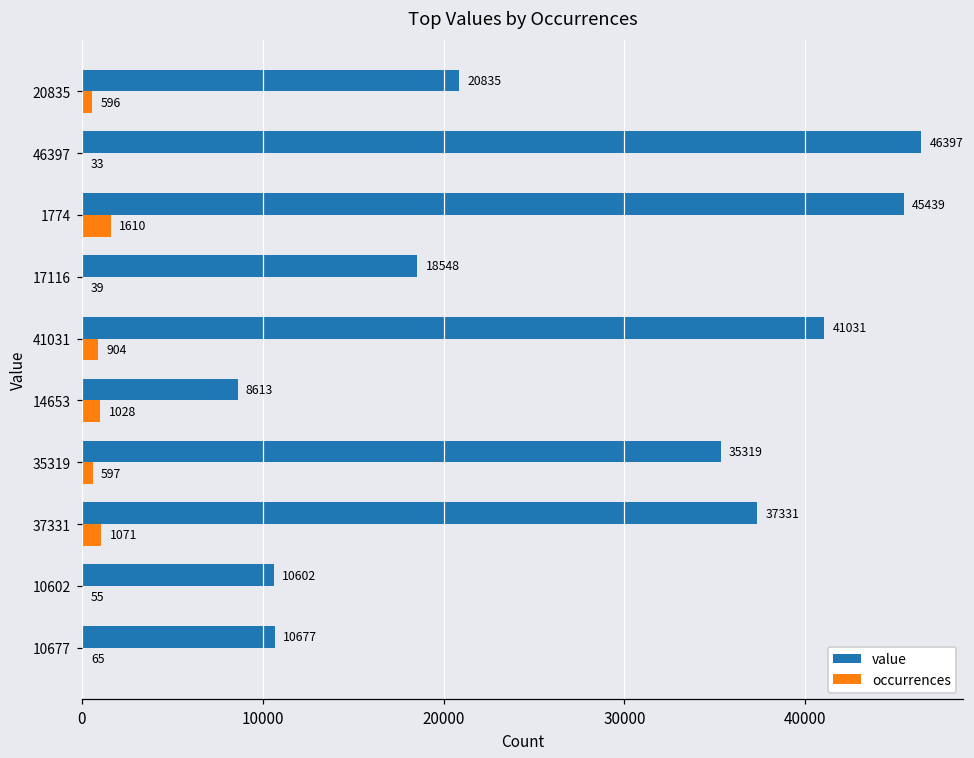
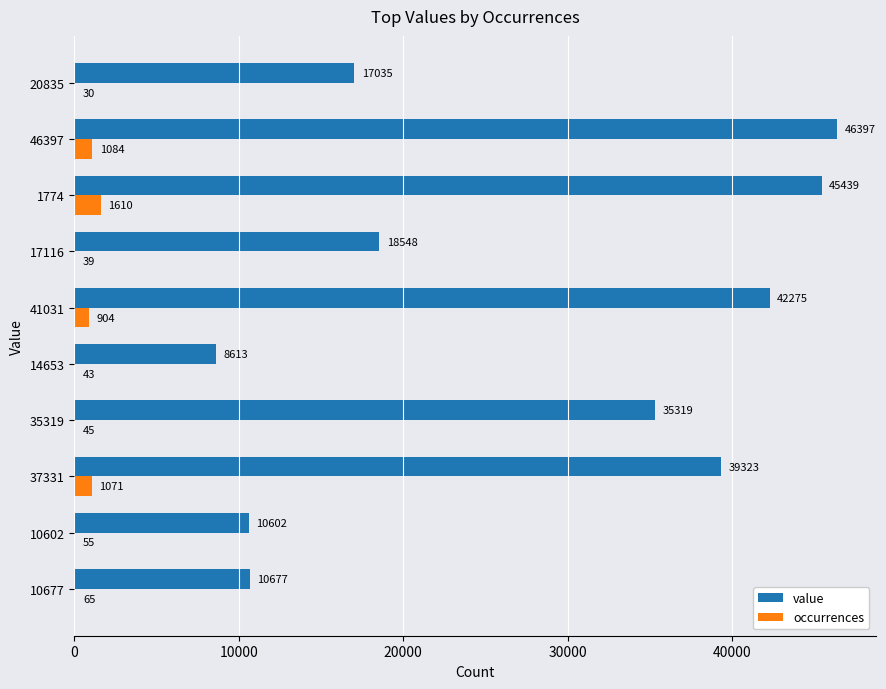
  {
    "value": {
-     "20835": 20835,
+     "20835": 17035,
      "46397": 46397,
      "1774": 45439,
      "17116": 18548,
-     "41031": 41031,
+     "41031": 42275,
      "14653": 8613,
      "35319": 35319,
-     "37331": 37331,
+     "37331": 39323,
      "10602": 10602,
      "10677": 10677
    },
    "occurrences": {
-     "20835": 596,
-     "46397": 33,
+     "20835": 30,
+     "46397": 1084,
      "1774": 1610,
      "17116": 39,
      "41031": 904,
-     "14653": 1028,
-     "35319": 597,
+     "14653": 43,
+     "35319": 45,
      "37331": 1071,
      "10602": 55,
      "10677": 65
    }
  }
